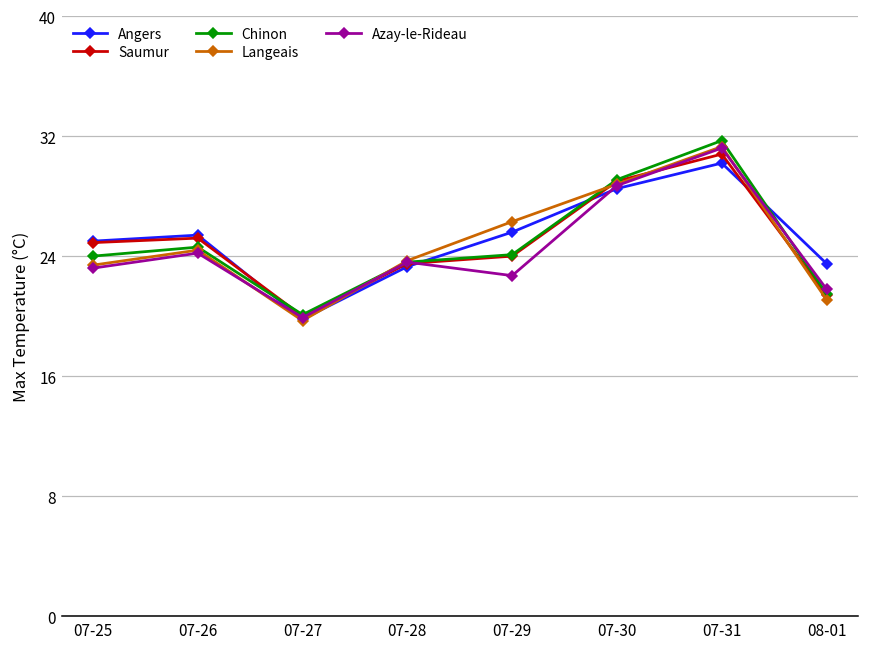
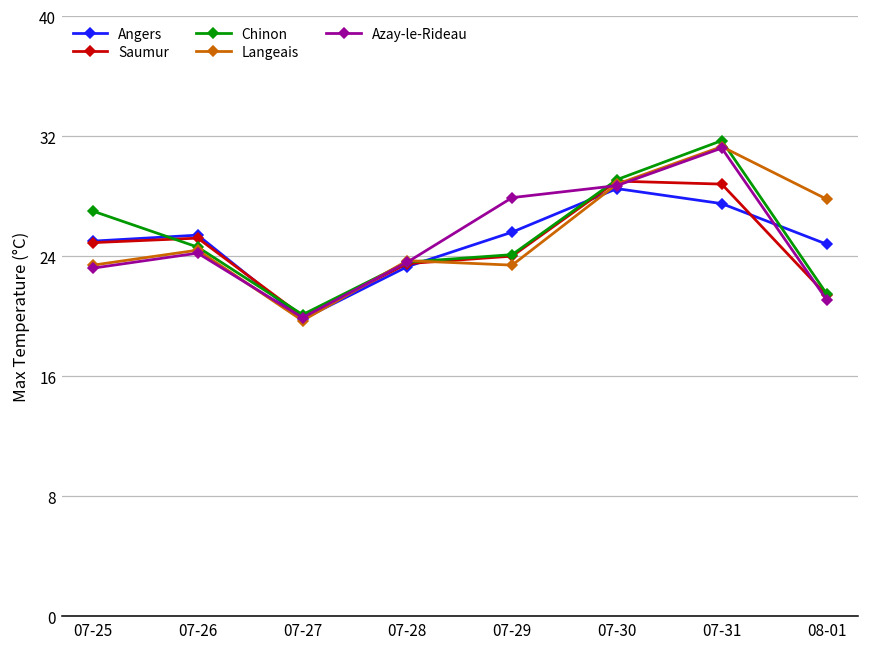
  {
    "Angers": {
      "07-26": 25.4,
      "07-28": 23.3,
      "07-29": 25.6,
      "07-30": 28.5,
-     "07-31": 30.2,
-     "08-01": 23.5
+     "07-31": 27.5,
+     "08-01": 24.8
    },
    "Saumur": {
      "07-26": 25.2,
-     "07-31": 30.8
+     "07-31": 28.8
    },
    "Chinon": {
-     "07-25": 24,
+     "07-25": 27,
      "07-26": 24.6,
      "07-31": 31.7
    },
    "Langeais": {
      "07-25": 23.4,
      "07-26": 24.4,
-     "07-29": 26.3,
-     "08-01": 21.1
+     "07-29": 23.4,
+     "08-01": 27.8
    },
    "Azay-le-Rideau": {
      "07-25": 23.2,
      "07-26": 24.2,
-     "07-29": 22.7,
-     "08-01": 21.8
+     "07-29": 27.9,
+     "08-01": 21.1
    }
  }
